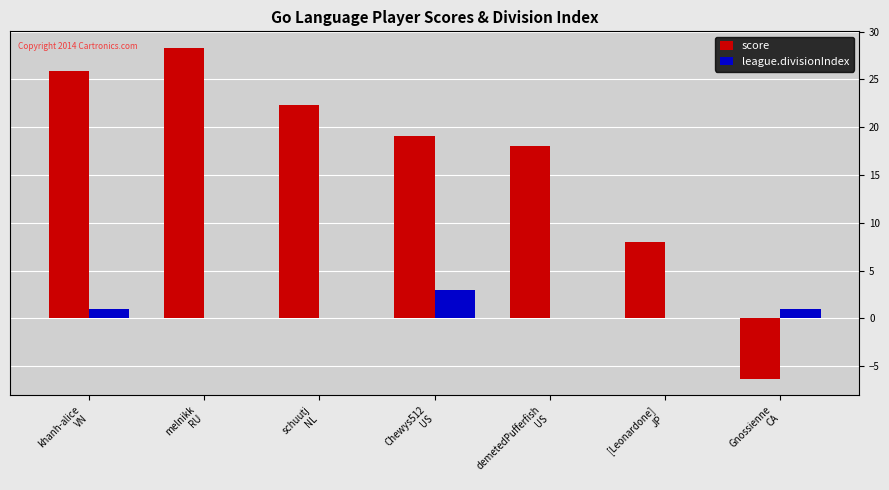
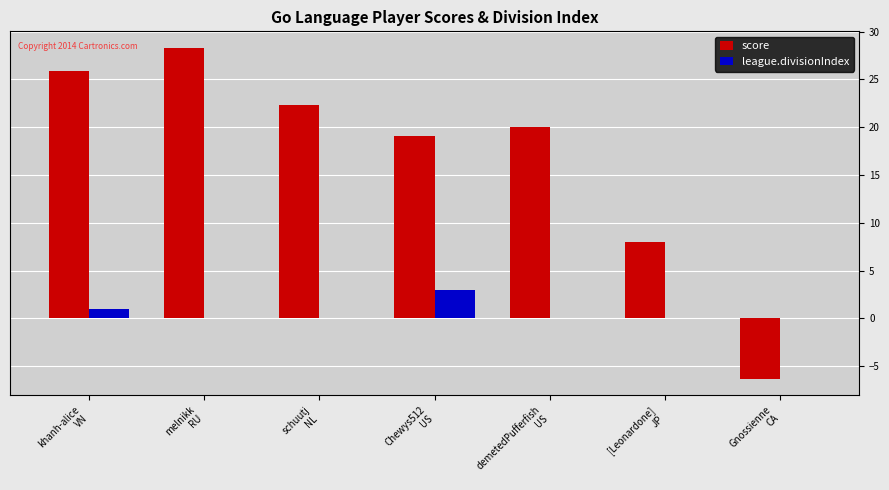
  {
    "score": {
      "melnikk RU": 28,
      "schuutj NL": 22,
      "Chewys512 US": 19,
-     "demetedPufferfish US": 18,
+     "demetedPufferfish US": 20,
      "[Leonardone] JP": 8,
      "Gnossienne CA": -6
    },
    "league.divisionIndex": {
      "khanh-alice VN": 1,
      "melnikk RU": 0,
      "schuutj NL": 0,
      "Chewys512 US": 3,
      "demetedPufferfish US": 0,
      "[Leonardone] JP": 0,
-     "Gnossienne CA": 1
+     "Gnossienne CA": 0
    }
  }
